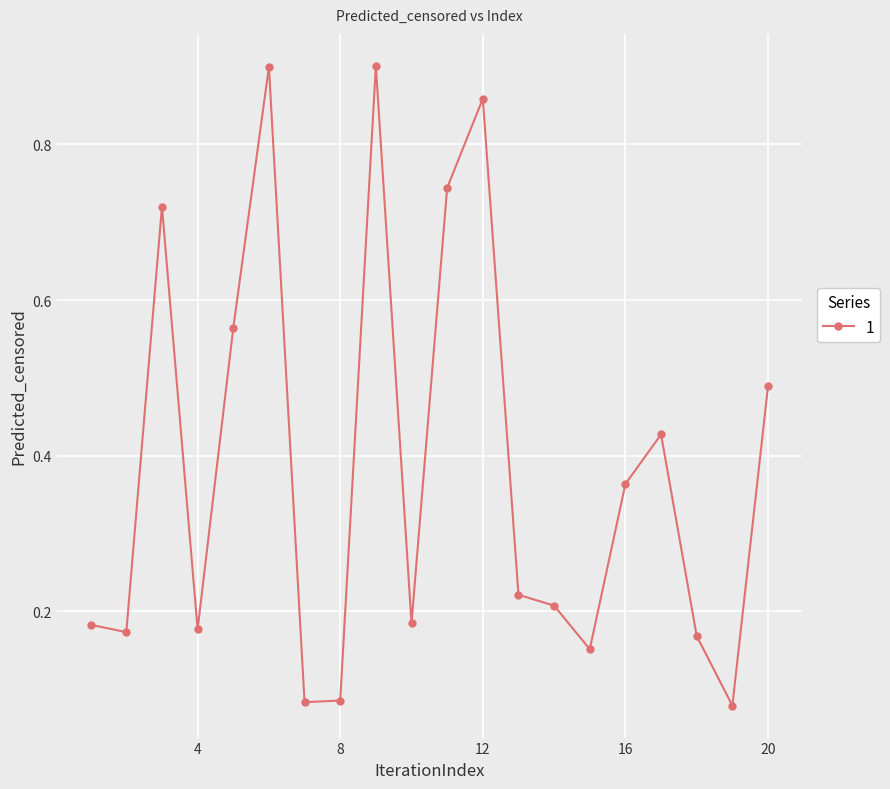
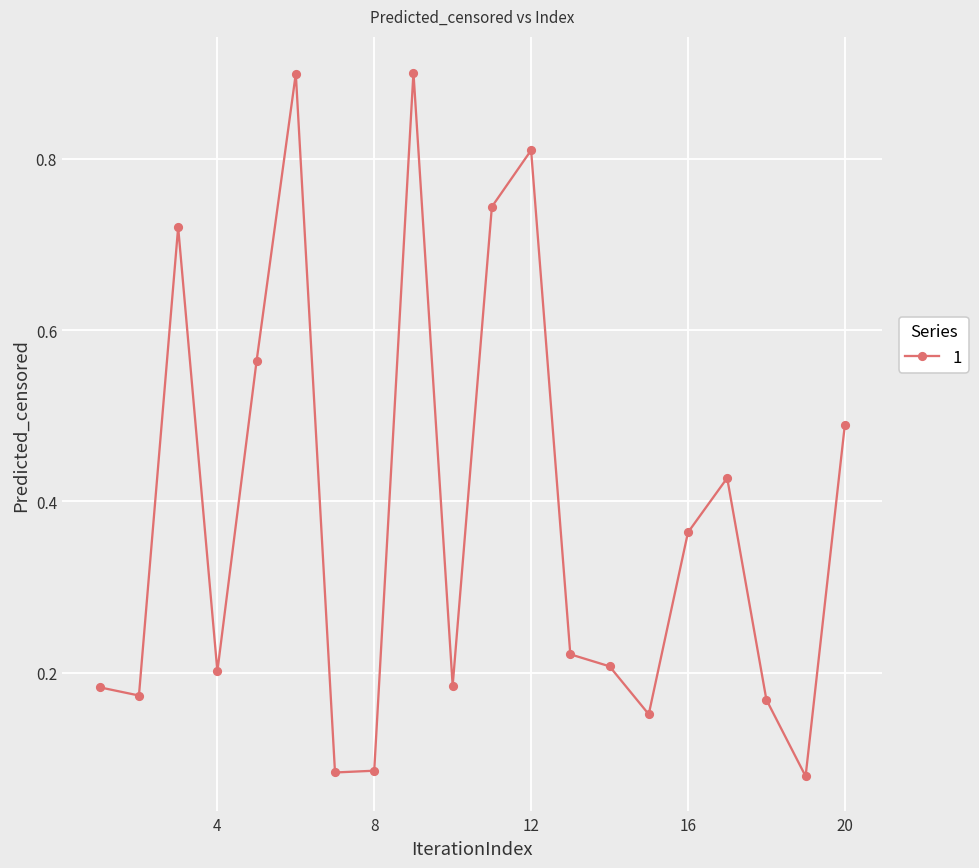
  {
-   "4": 0.18,
+   "4": 0.20,
    "8": 0.09,
-   "12": 0.86,
+   "12": 0.81,
    "16": 0.36,
    "20": 0.49
  }
